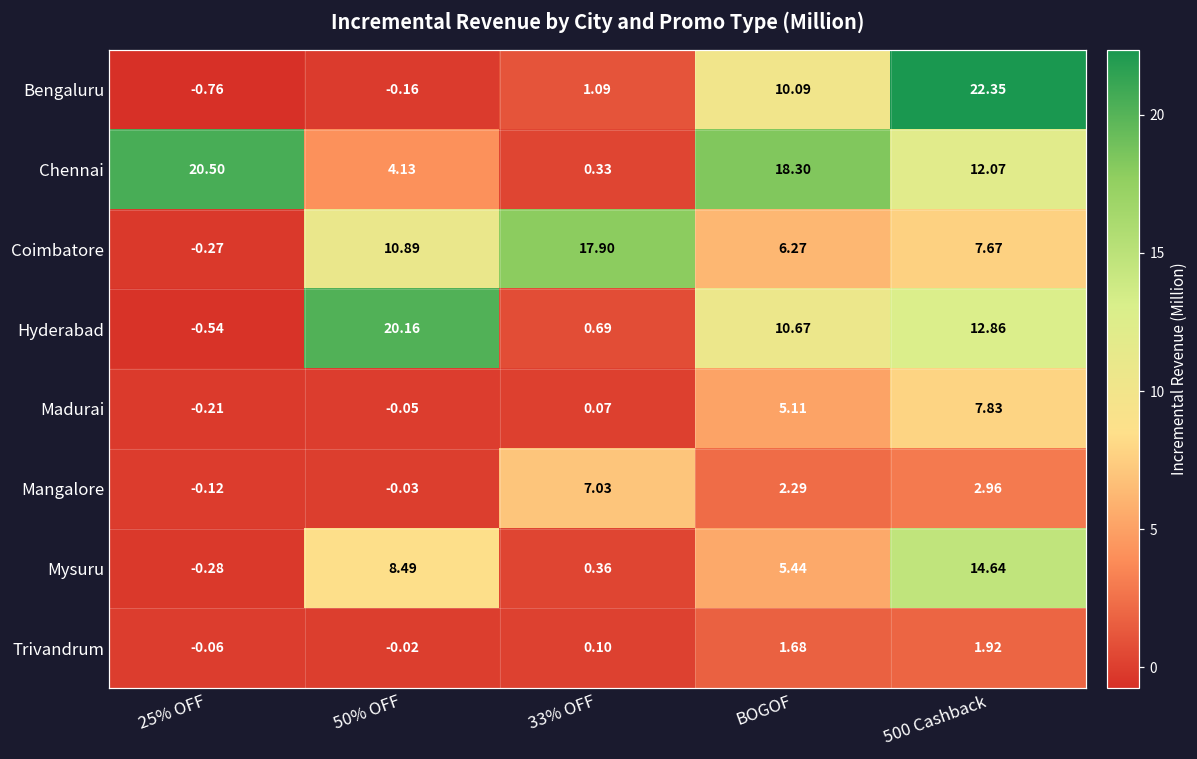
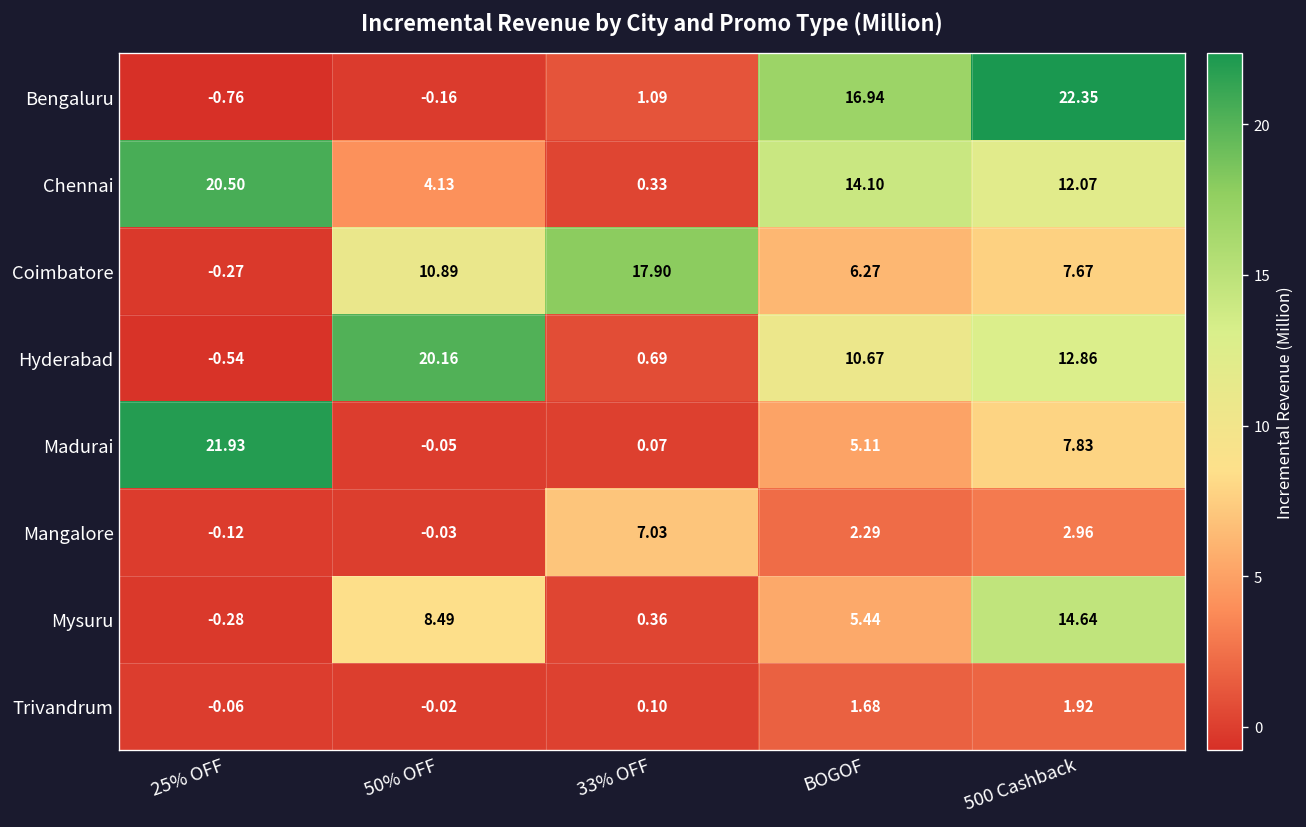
  {
    "Bengaluru": {
      "25% OFF": -0.76,
      "50% OFF": -0.16,
      "33% OFF": 1.09,
-     "BOGOF": 10.09,
+     "BOGOF": 16.94,
      "500 Cashback": 22.35
    },
    "Chennai": {
      "25% OFF": 20.50,
      "50% OFF": 4.13,
      "33% OFF": 0.33,
-     "BOGOF": 18.30,
+     "BOGOF": 14.10,
      "500 Cashback": 12.07
    },
    "Coimbatore": {
      "25% OFF": -0.27,
      "50% OFF": 10.89,
      "33% OFF": 17.90,
      "BOGOF": 6.27,
      "500 Cashback": 7.67
    },
    "Hyderabad": {
      "25% OFF": -0.54,
      "50% OFF": 20.16,
      "33% OFF": 0.69,
      "BOGOF": 10.67,
      "500 Cashback": 12.86
    },
    "Madurai": {
-     "25% OFF": -0.21,
+     "25% OFF": 21.93,
      "50% OFF": -0.05,
      "33% OFF": 0.07,
      "BOGOF": 5.11,
      "500 Cashback": 7.83
    },
    "Mangalore": {
      "25% OFF": -0.12,
      "50% OFF": -0.03,
      "33% OFF": 7.03,
      "BOGOF": 2.29,
      "500 Cashback": 2.96
    },
    "Mysuru": {
      "25% OFF": -0.28,
      "50% OFF": 8.49,
      "33% OFF": 0.36,
      "BOGOF": 5.44,
      "500 Cashback": 14.64
    },
    "Trivandrum": {
      "25% OFF": -0.06,
      "50% OFF": -0.02,
      "33% OFF": 0.10,
      "BOGOF": 1.68,
      "500 Cashback": 1.92
    }
  }
